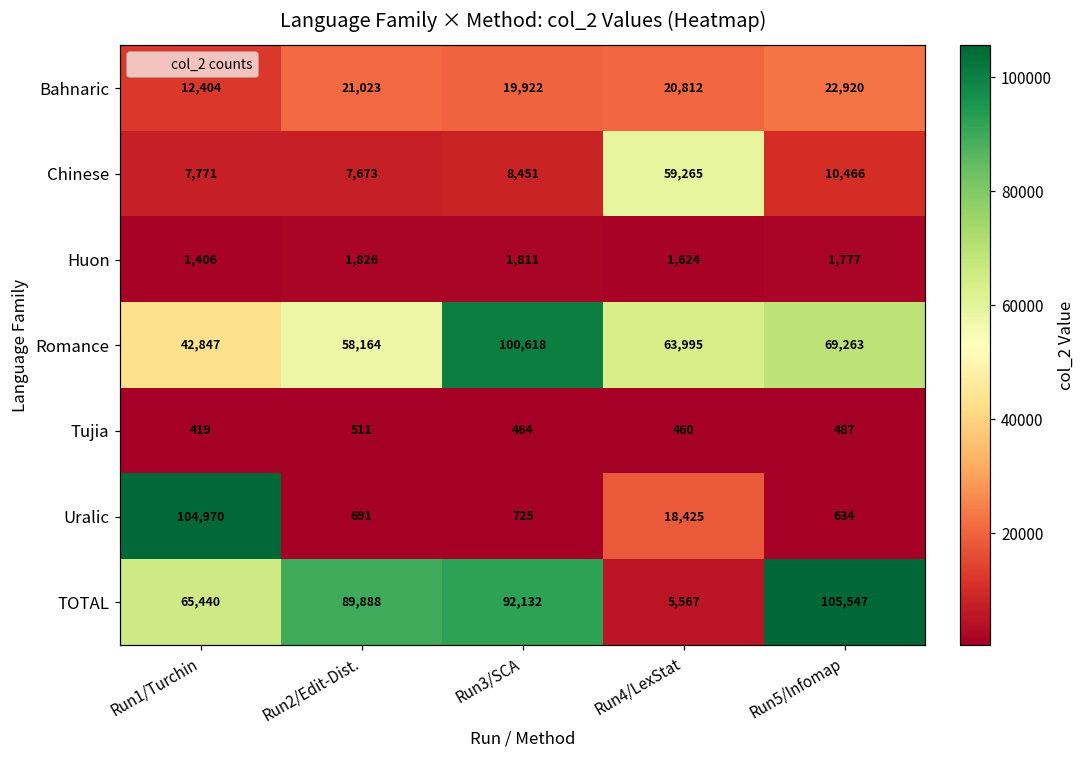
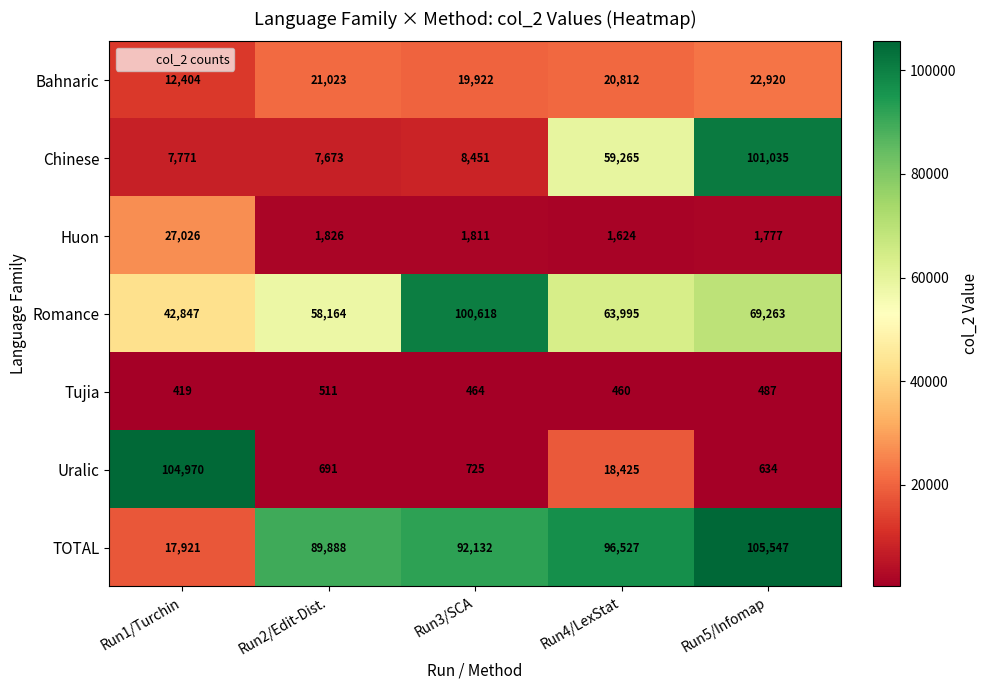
  {
    "Bahnaric": {
      "Run1/Turchin": "12,404",
      "Run2/Edit-Dist.": "21,023",
      "Run3/SCA": "19,922",
      "Run4/LexStat": "20,812",
      "Run5/Infomap": "22,920"
    },
    "Chinese": {
      "Run1/Turchin": "7,771",
      "Run2/Edit-Dist.": "7,673",
      "Run3/SCA": "8,451",
      "Run4/LexStat": "59,265",
-     "Run5/Infomap": "10,466"
+     "Run5/Infomap": "101,035"
    },
    "Huon": {
-     "Run1/Turchin": "1,406",
+     "Run1/Turchin": "27,026",
      "Run2/Edit-Dist.": "1,826",
      "Run3/SCA": "1,811",
      "Run4/LexStat": "1,624",
      "Run5/Infomap": "1,777"
    },
    "Romance": {
      "Run1/Turchin": "42,847",
      "Run2/Edit-Dist.": "58,164",
      "Run3/SCA": "100,618",
      "Run4/LexStat": "63,995",
      "Run5/Infomap": "69,263"
    },
    "Tujia": {
      "Run1/Turchin": "419",
      "Run2/Edit-Dist.": "511",
      "Run3/SCA": "464",
      "Run4/LexStat": "460",
      "Run5/Infomap": "487"
    },
    "Uralic": {
      "Run1/Turchin": "104,970",
      "Run2/Edit-Dist.": "691",
      "Run3/SCA": "725",
      "Run4/LexStat": "18,425",
      "Run5/Infomap": "634"
    },
    "TOTAL": {
-     "Run1/Turchin": "65,440",
+     "Run1/Turchin": "17,921",
      "Run2/Edit-Dist.": "89,888",
      "Run3/SCA": "92,132",
-     "Run4/LexStat": "5,567",
+     "Run4/LexStat": "96,527",
      "Run5/Infomap": "105,547"
    }
  }
